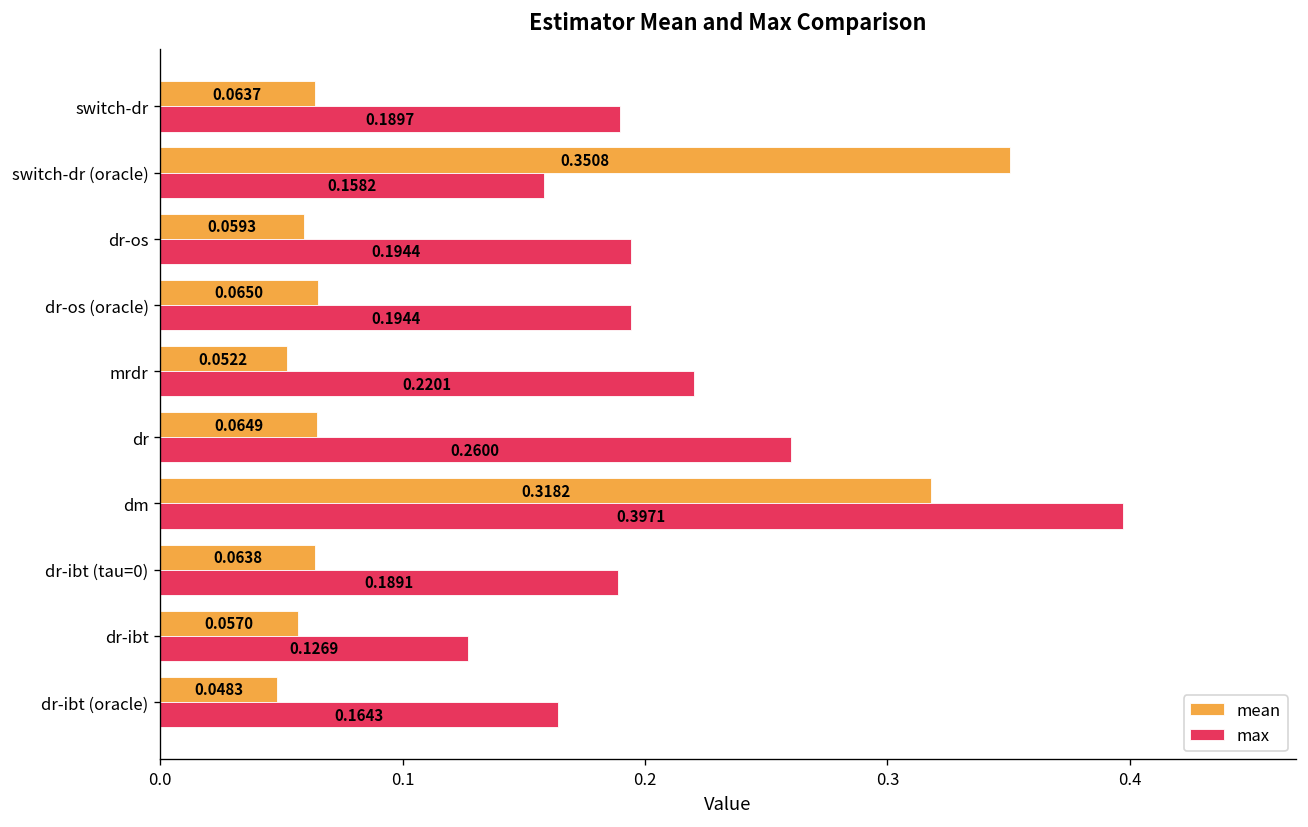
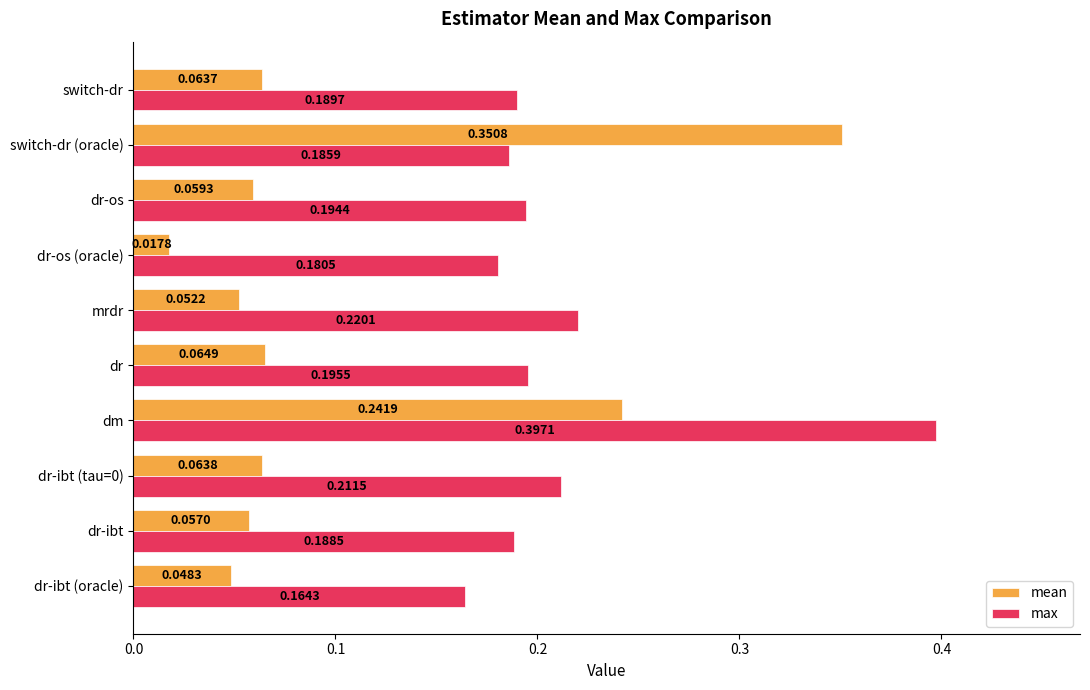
  {
    "mean": {
      "switch-dr": 0.0637,
      "switch-dr (oracle)": 0.3508,
      "dr-os": 0.0593,
-     "dr-os (oracle)": 0.0650,
+     "dr-os (oracle)": 0.0178,
      "mrdr": 0.0522,
      "dr": 0.0649,
-     "dm": 0.3182,
+     "dm": 0.2419,
      "dr-ibt (tau=0)": 0.0638,
      "dr-ibt": 0.0570,
      "dr-ibt (oracle)": 0.0483
    },
    "max": {
      "switch-dr": 0.1897,
-     "switch-dr (oracle)": 0.1582,
+     "switch-dr (oracle)": 0.1859,
      "dr-os": 0.1944,
-     "dr-os (oracle)": 0.1944,
+     "dr-os (oracle)": 0.1805,
      "mrdr": 0.2201,
-     "dr": 0.2600,
+     "dr": 0.1955,
      "dm": 0.3971,
-     "dr-ibt (tau=0)": 0.1891,
-     "dr-ibt": 0.1269,
+     "dr-ibt (tau=0)": 0.2115,
+     "dr-ibt": 0.1885,
      "dr-ibt (oracle)": 0.1643
    }
  }
